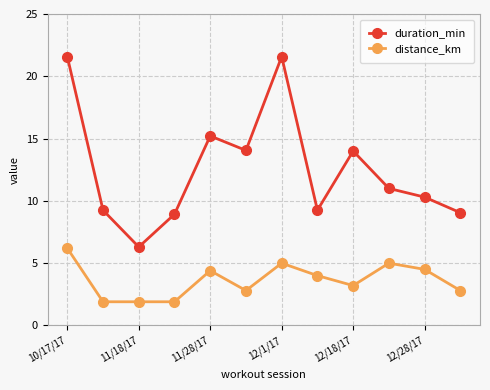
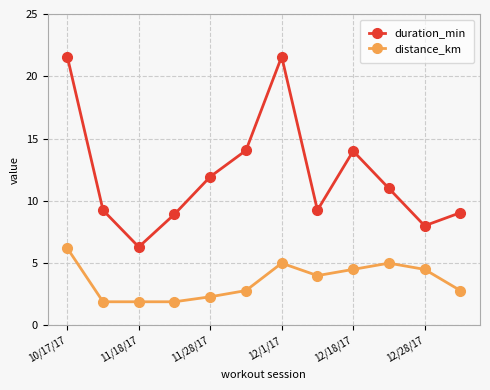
  {
    "duration_min": {
      "10/17/17": 21.6,
      "11/18/17": 6.3,
-     "11/28/17": 15.2,
+     "11/28/17": 11.9,
      "12/1/17": 21.6,
      "12/18/17": 14.0,
-     "12/28/17": 10.3
+     "12/28/17": 8.0
    },
    "distance_km": {
      "10/17/17": 6.2,
      "11/18/17": 1.9,
-     "11/28/17": 4.4,
+     "11/28/17": 2.3,
      "12/1/17": 5.0,
-     "12/18/17": 3.2,
+     "12/18/17": 4.5,
      "12/28/17": 4.5
    }
  }
